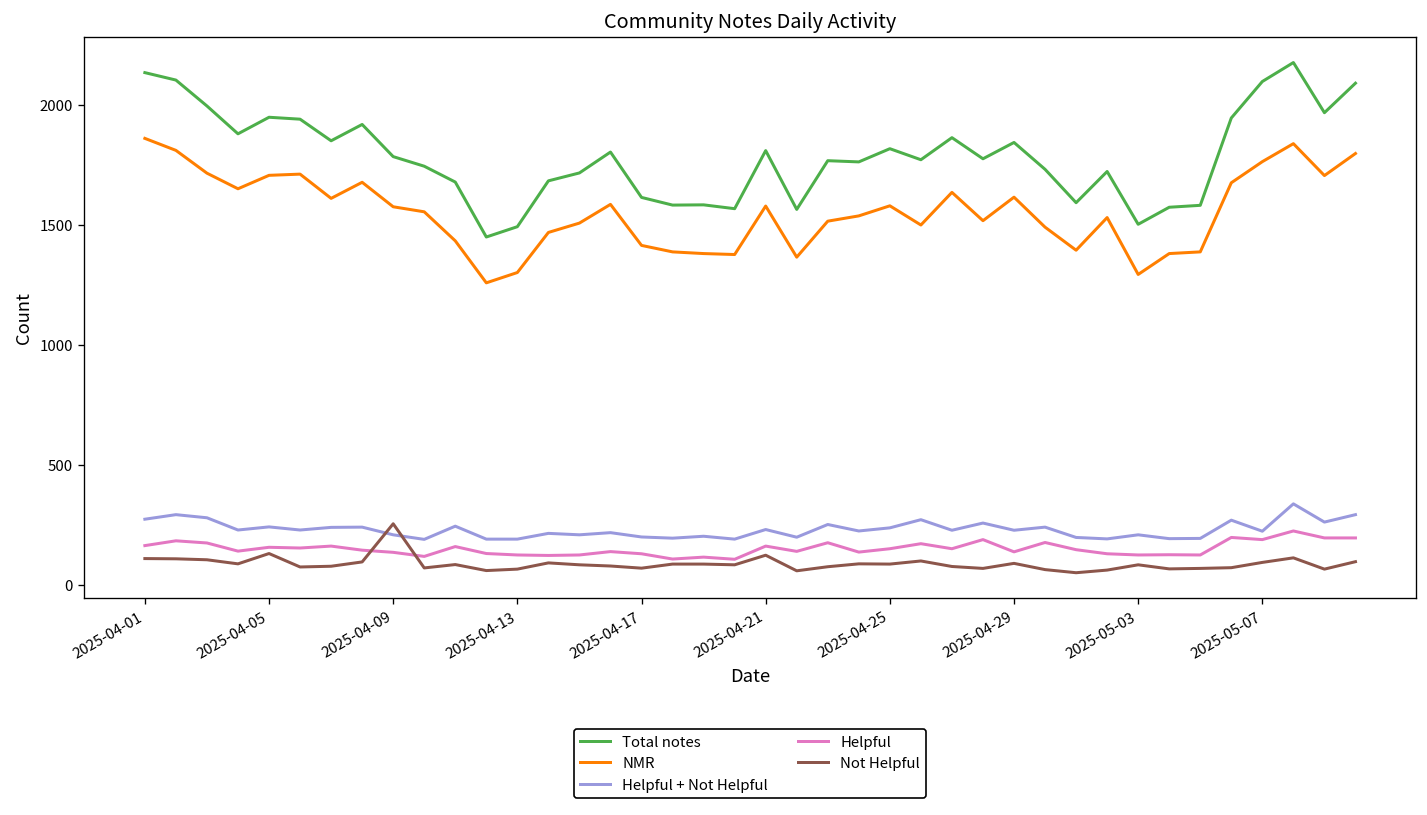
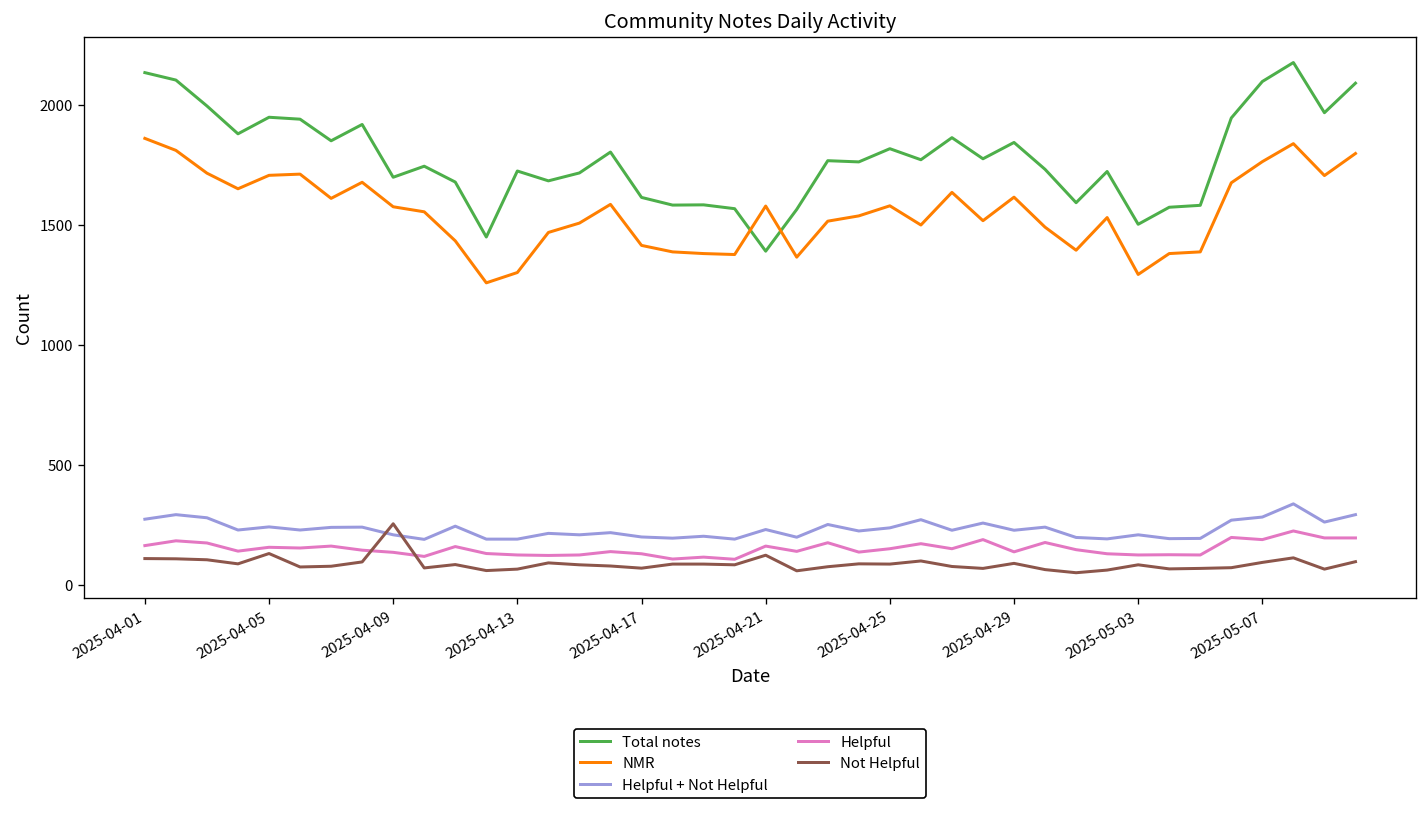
  {
    "Total notes": {
      "2025-04-01": 2140,
      "2025-04-05": 1950,
-     "2025-04-09": 1790,
-     "2025-04-13": 1490,
+     "2025-04-09": 1700,
+     "2025-04-13": 1730,
      "2025-04-17": 1620,
-     "2025-04-21": 1810,
+     "2025-04-21": 1390,
      "2025-04-25": 1820,
      "2025-04-29": 1840,
      "2025-05-03": 1500,
      "2025-05-07": 2100
    },
    "NMR": {
      "2025-04-01": 1860,
      "2025-04-05": 1710,
      "2025-04-09": 1580,
      "2025-04-13": 1300,
      "2025-04-17": 1420,
      "2025-04-21": 1580,
      "2025-04-25": 1580,
      "2025-04-29": 1620,
      "2025-05-03": 1290,
      "2025-05-07": 1760
    },
    "Helpful + Not Helpful": {
      "2025-04-01": 270,
      "2025-04-05": 240,
      "2025-04-09": 210,
      "2025-04-13": 190,
      "2025-04-17": 200,
      "2025-04-21": 230,
      "2025-04-25": 240,
      "2025-04-29": 230,
      "2025-05-03": 210,
-     "2025-05-07": 220
+     "2025-05-07": 280
    },
    "Helpful": {
      "2025-04-01": 160,
      "2025-04-05": 160,
      "2025-04-09": 140,
      "2025-04-13": 130,
      "2025-04-17": 130,
      "2025-04-21": 160,
      "2025-04-25": 150,
      "2025-04-29": 140,
      "2025-05-03": 130,
      "2025-05-07": 190
    },
    "Not Helpful": {
      "2025-04-01": 110,
      "2025-04-05": 130,
      "2025-04-09": 260,
      "2025-04-13": 70,
      "2025-04-17": 70,
      "2025-04-21": 120,
      "2025-04-25": 90,
      "2025-04-29": 90,
      "2025-05-03": 80,
      "2025-05-07": 90
    }
  }
